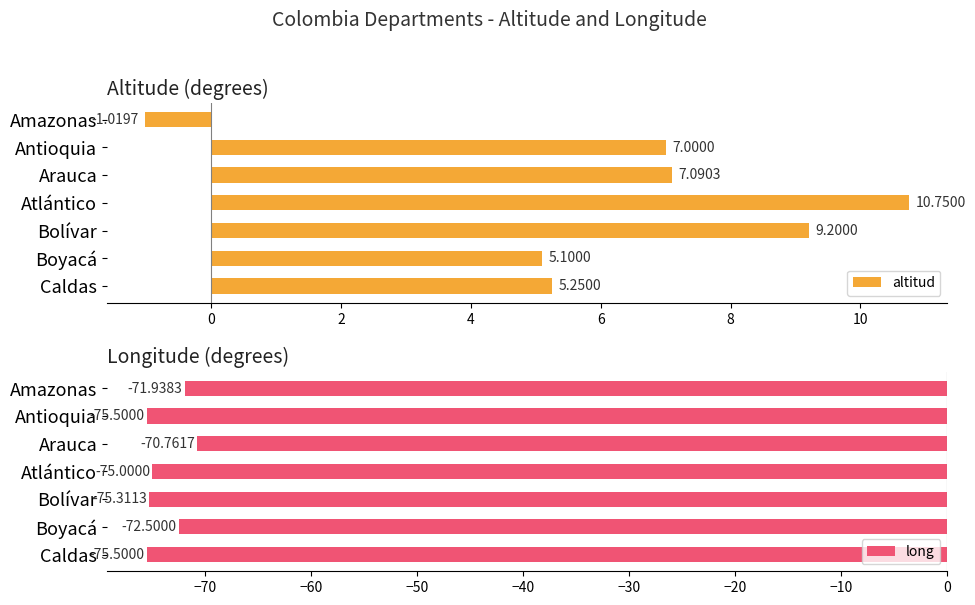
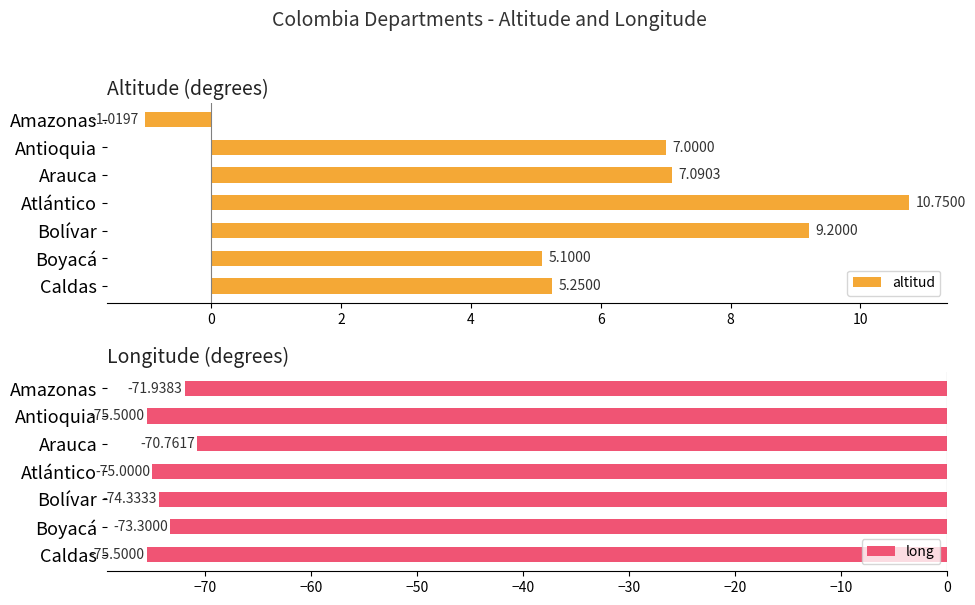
  {
    "Altitude (degrees)": {
      "Amazonas": -1.0197,
      "Antioquia": 7.0000,
      "Arauca": 7.0903,
      "Atlántico": 10.7500,
      "Bolívar": 9.2000,
      "Boyacá": 5.1000,
      "Caldas": 5.2500
    },
    "Longitude (degrees)": {
      "Amazonas": -71.9383,
      "Antioquia": -75.5000,
      "Arauca": -70.7617,
      "Atlántico": -75.0000,
-     "Bolívar": -75.3113,
-     "Boyacá": -72.5000,
+     "Bolívar": -74.3333,
+     "Boyacá": -73.3000,
      "Caldas": -75.5000
    }
  }
